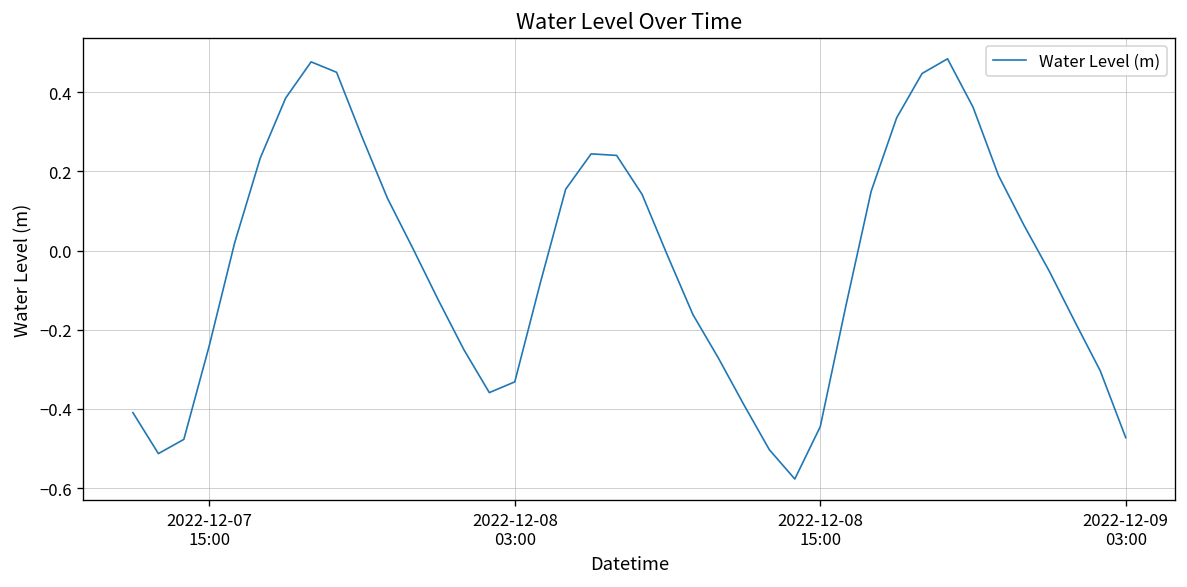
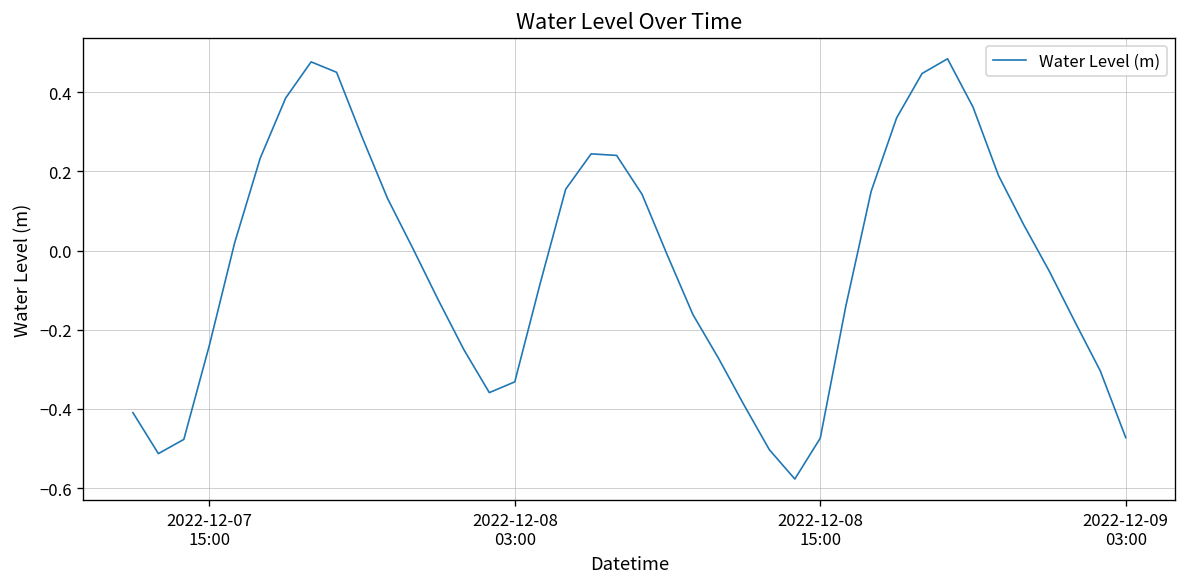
  {
    "2022-12-07 15:00": -0.24,
    "2022-12-08 03:00": -0.33,
-   "2022-12-08 15:00": -0.44,
+   "2022-12-08 15:00": -0.47,
    "2022-12-09 03:00": -0.47
  }
